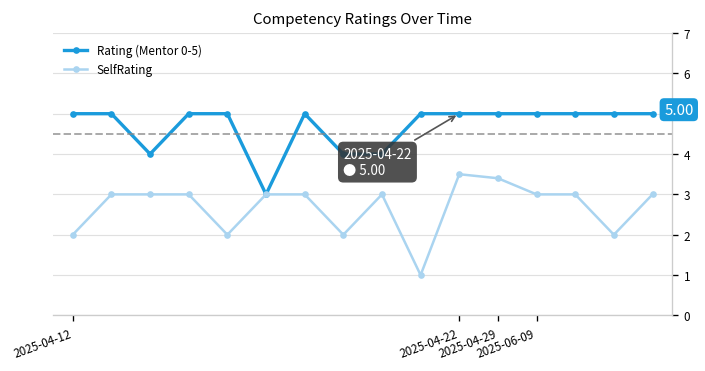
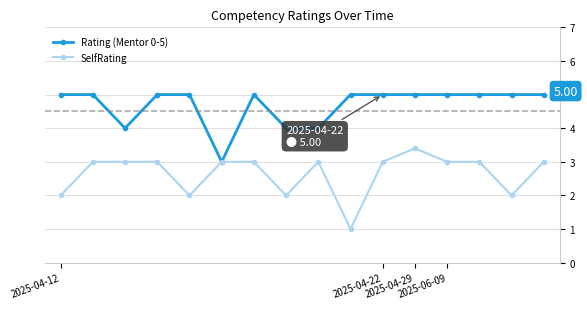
  {
    "Rating (Mentor 0-5)": {
      "2025-04-22": 5.0,
      "2025-04-29": 5.0
    },
    "SelfRating": {
-     "2025-04-22": 3.5,
+     "2025-04-22": 3.0,
      "2025-04-29": 3.4
    }
  }
